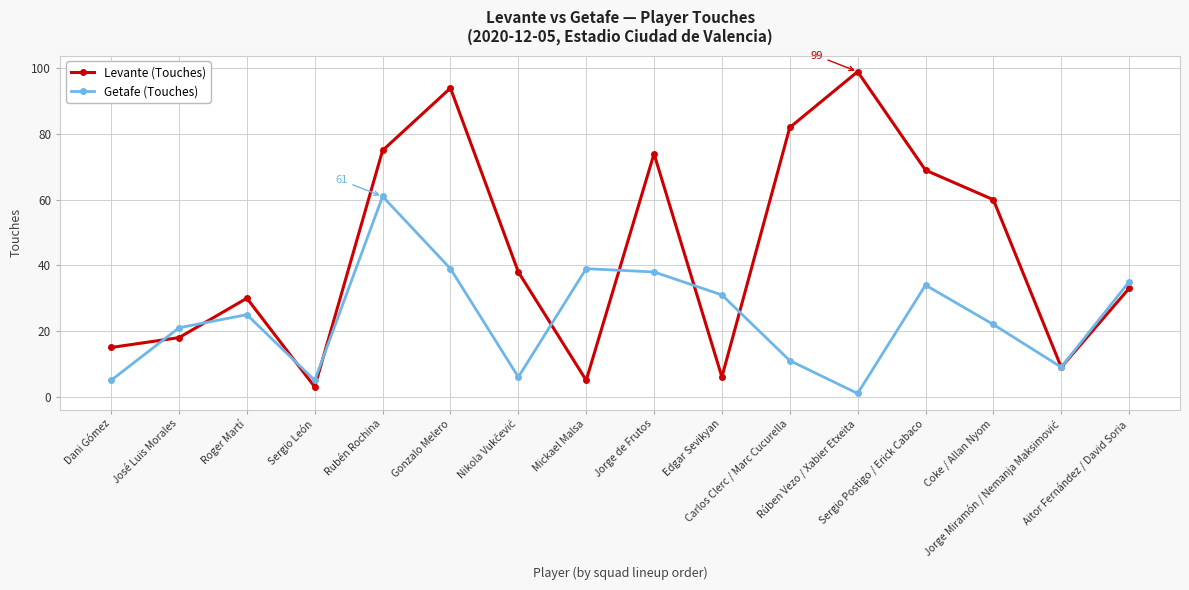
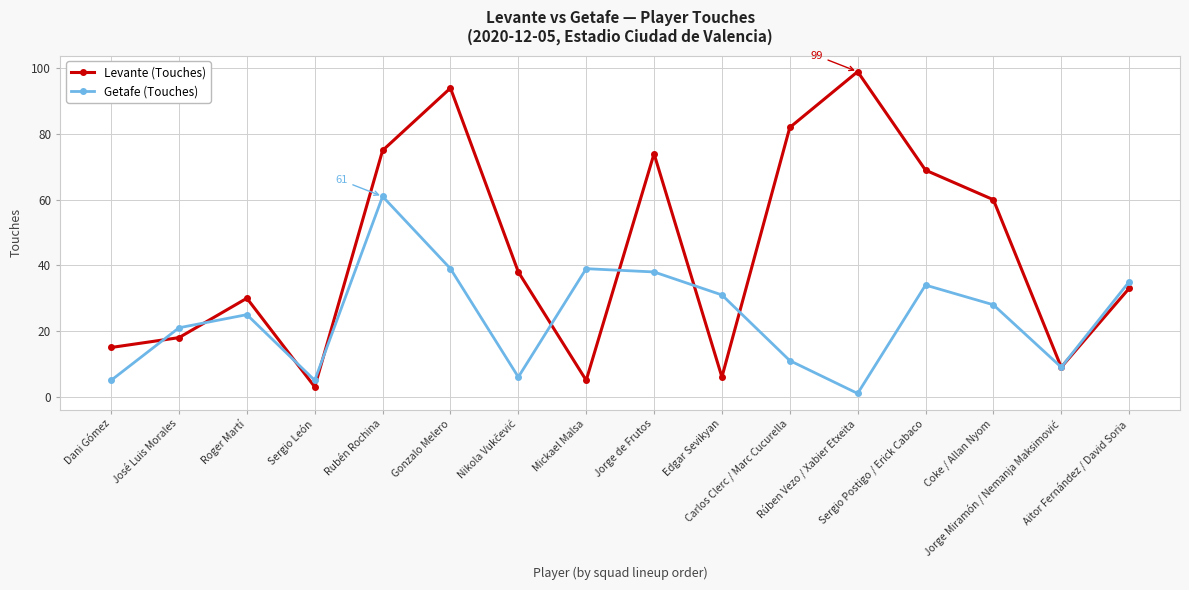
  {
    "Levante (Touches)": {
      "Rúben Vezo / Xabier Etxeita": 99
    },
    "Getafe (Touches)": {
      "Dani Gómez": 5,
      "José Luis Morales": 21,
      "Roger Martí": 25,
      "Sergio León": 5,
      "Gonzalo Melero": 39,
      "Nikola Vukčević": 6,
      "Mickael Malsa": 39,
      "Jorge de Frutos": 38,
      "Edgar Sevikyan": 31,
      "Carlos Clerc / Marc Cucurella": 11,
      "Rúben Vezo / Xabier Etxeita": 1,
      "Sergio Postigo / Erick Cabaco": 34,
-     "Coke / Allan Nyom": 22,
+     "Coke / Allan Nyom": 28,
      "Aitor Fernández / David Soria": 35
    }
  }
